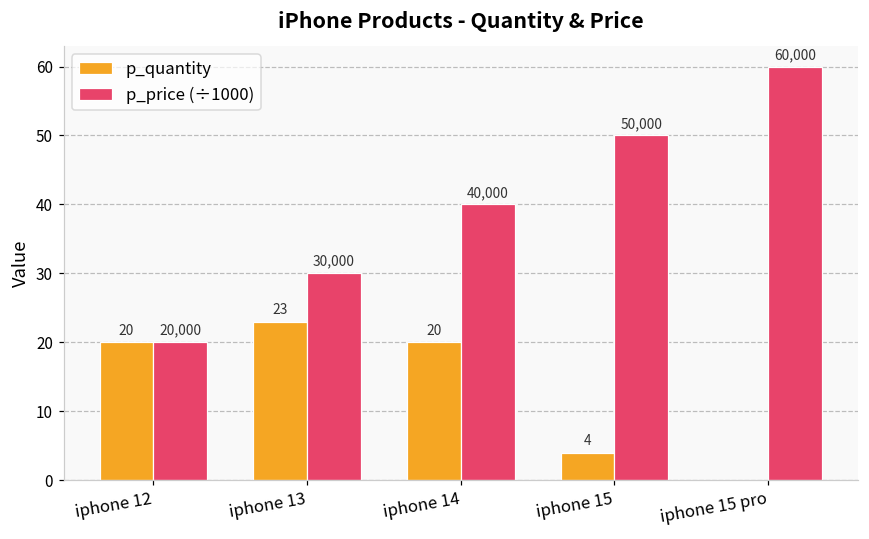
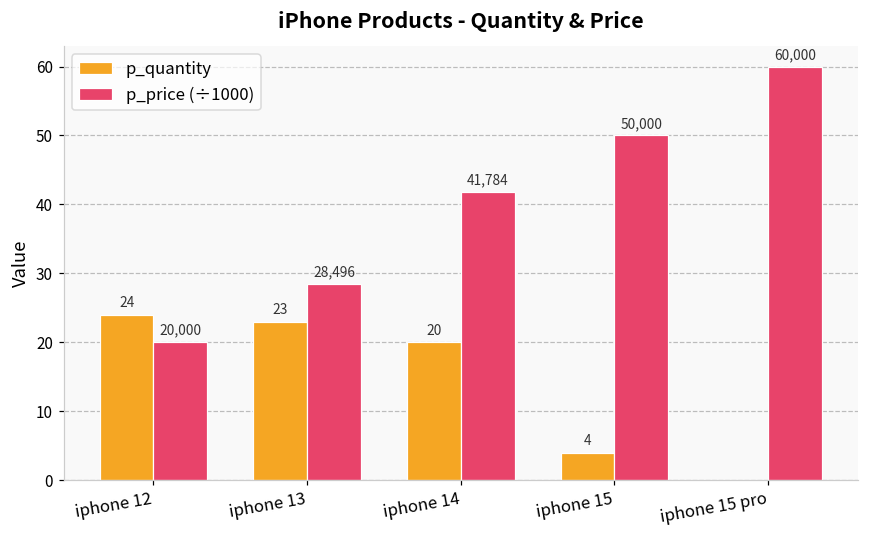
  {
    "p_quantity": {
-     "iphone 12": "20",
+     "iphone 12": "24",
      "iphone 13": "23",
      "iphone 14": "20",
      "iphone 15": "4"
    },
    "p_price (÷1000)": {
-     "iphone 13": "30,000",
-     "iphone 14": "40,000"
+     "iphone 13": "28,496",
+     "iphone 14": "41,784"
    }
  }
